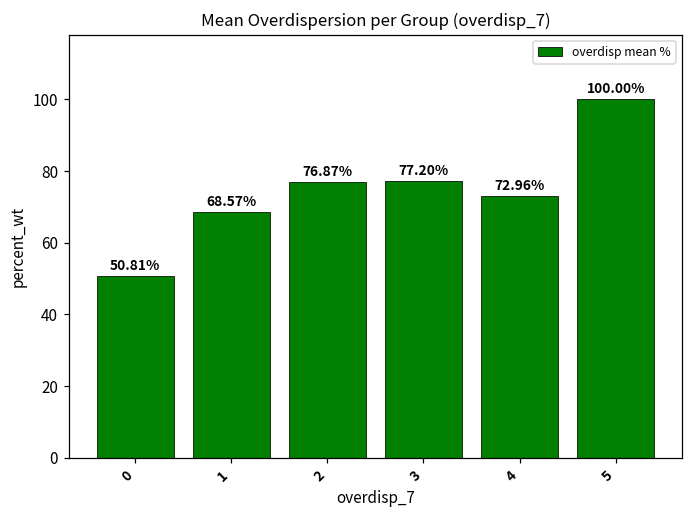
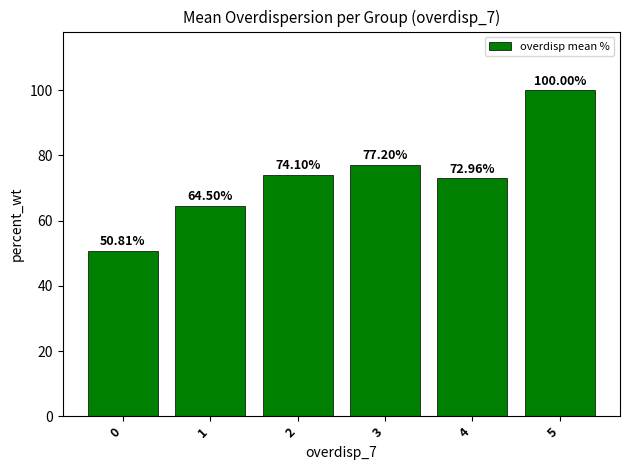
  {
    "0": "50.81%",
-   "1": "68.57%",
-   "2": "76.87%",
+   "1": "64.50%",
+   "2": "74.10%",
    "3": "77.20%",
    "4": "72.96%",
    "5": "100.00%"
  }
